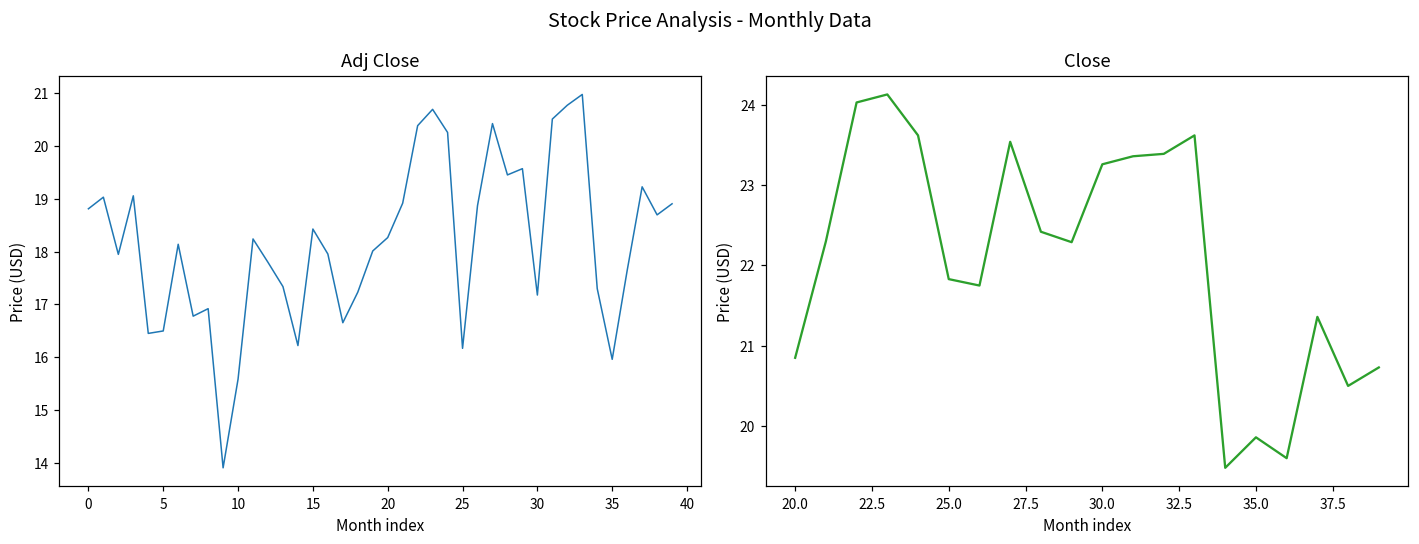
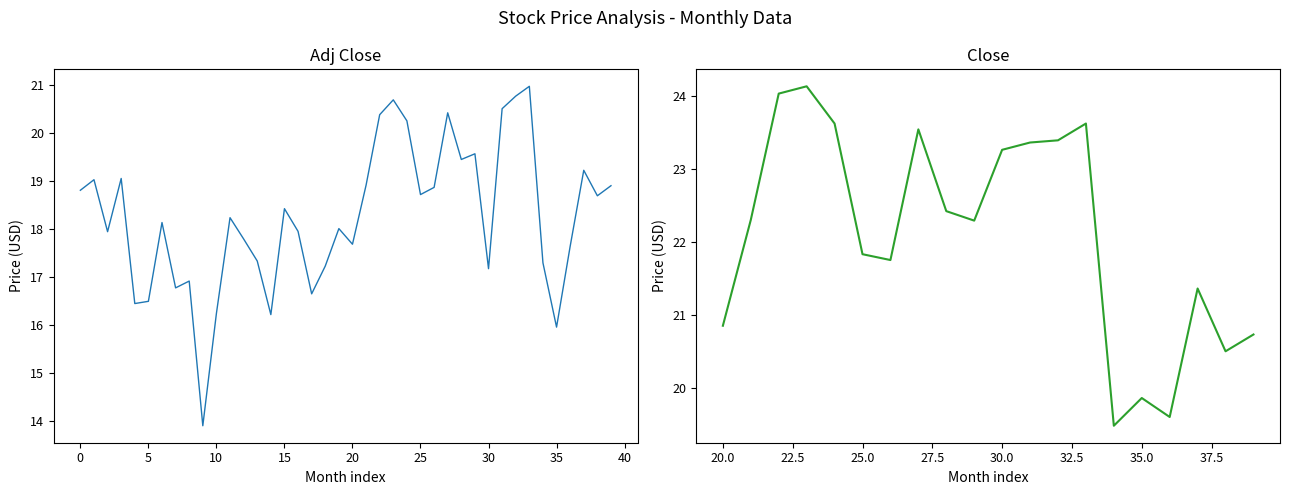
  {
    "Adj Close": {
      "0": 18.8,
      "5": 16.5,
-     "10": 15.6,
+     "10": 16.2,
      "15": 18.4,
-     "20": 18.3,
-     "25": 16.2,
+     "20": 17.7,
+     "25": 18.7,
      "30": 17.2,
      "35": 16.0
    },
    "Close": {
      "20.0": 20.9,
      "25.0": 21.8,
      "30.0": 23.3,
      "35.0": 19.9
    }
  }
